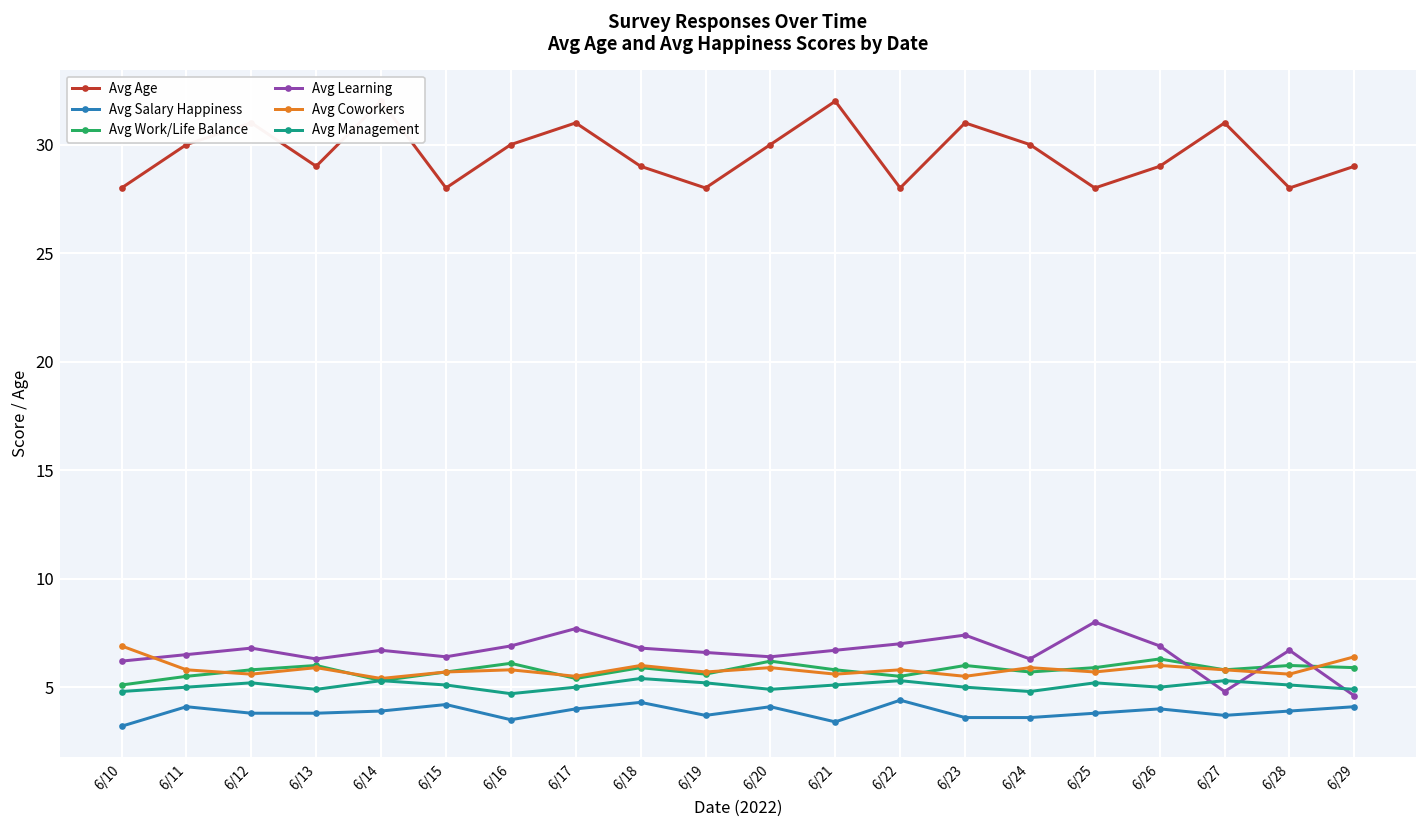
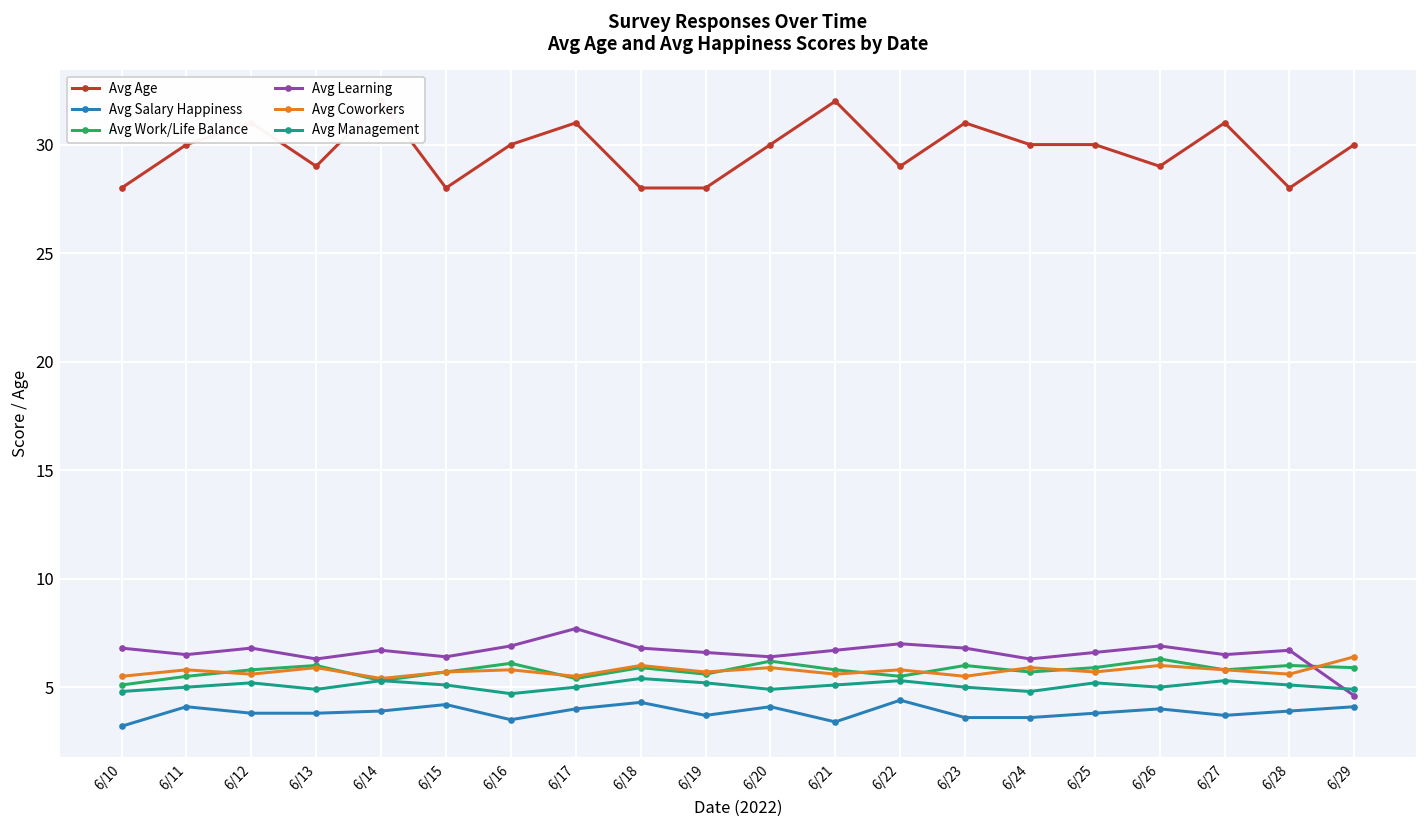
  {
    "Avg Age": {
      "6/10": 28,
      "6/11": 30,
      "6/13": 29,
      "6/15": 28,
      "6/16": 30,
      "6/17": 31,
-     "6/18": 29,
+     "6/18": 28,
      "6/19": 28,
      "6/20": 30,
      "6/21": 32,
-     "6/22": 28,
+     "6/22": 29,
      "6/23": 31,
      "6/24": 30,
-     "6/25": 28,
+     "6/25": 30,
      "6/26": 29,
      "6/27": 31,
      "6/28": 28,
-     "6/29": 29
+     "6/29": 30
    },
    "Avg Salary Happiness": {
      "6/10": 3.2,
      "6/11": 4.1,
      "6/12": 3.8,
      "6/13": 3.8,
      "6/14": 3.9,
      "6/15": 4.2,
      "6/16": 3.5,
      "6/17": 4.0,
      "6/18": 4.3,
      "6/19": 3.7,
      "6/20": 4.1,
      "6/21": 3.4,
      "6/22": 4.4,
      "6/23": 3.6,
      "6/24": 3.6,
      "6/25": 3.8,
      "6/26": 4.0,
      "6/27": 3.7,
      "6/28": 3.9,
      "6/29": 4.1
    },
    "Avg Learning": {
-     "6/10": 6.2,
+     "6/10": 6.8,
      "6/11": 6.5,
      "6/12": 6.8,
      "6/13": 6.3,
      "6/14": 6.7,
      "6/15": 6.4,
      "6/16": 6.9,
      "6/17": 7.7,
      "6/18": 6.8,
      "6/19": 6.6,
      "6/20": 6.4,
      "6/21": 6.7,
      "6/22": 7.0,
-     "6/23": 7.4,
+     "6/23": 6.8,
      "6/24": 6.3,
-     "6/25": 8.0,
+     "6/25": 6.6,
      "6/26": 6.9,
-     "6/27": 4.8,
+     "6/27": 6.5,
      "6/28": 6.7,
      "6/29": 4.6
    },
    "Avg Coworkers": {
-     "6/10": 6.9,
+     "6/10": 5.5,
      "6/11": 5.8,
      "6/12": 5.6,
      "6/16": 5.8,
      "6/20": 5.9,
      "6/21": 5.6,
      "6/22": 5.8,
      "6/23": 5.5,
      "6/24": 5.9,
      "6/25": 5.7,
      "6/26": 6.0,
      "6/28": 5.6,
      "6/29": 6.4
    }
  }
